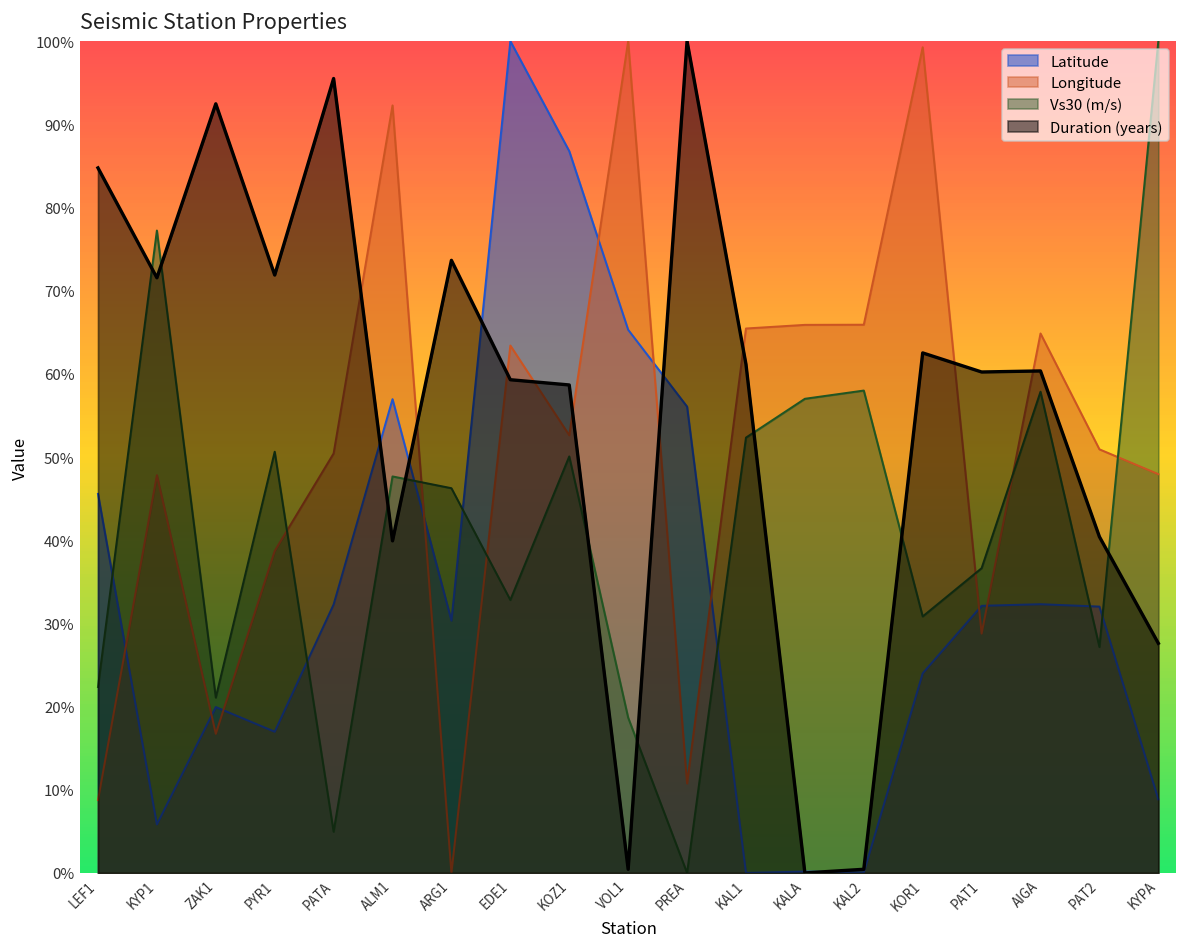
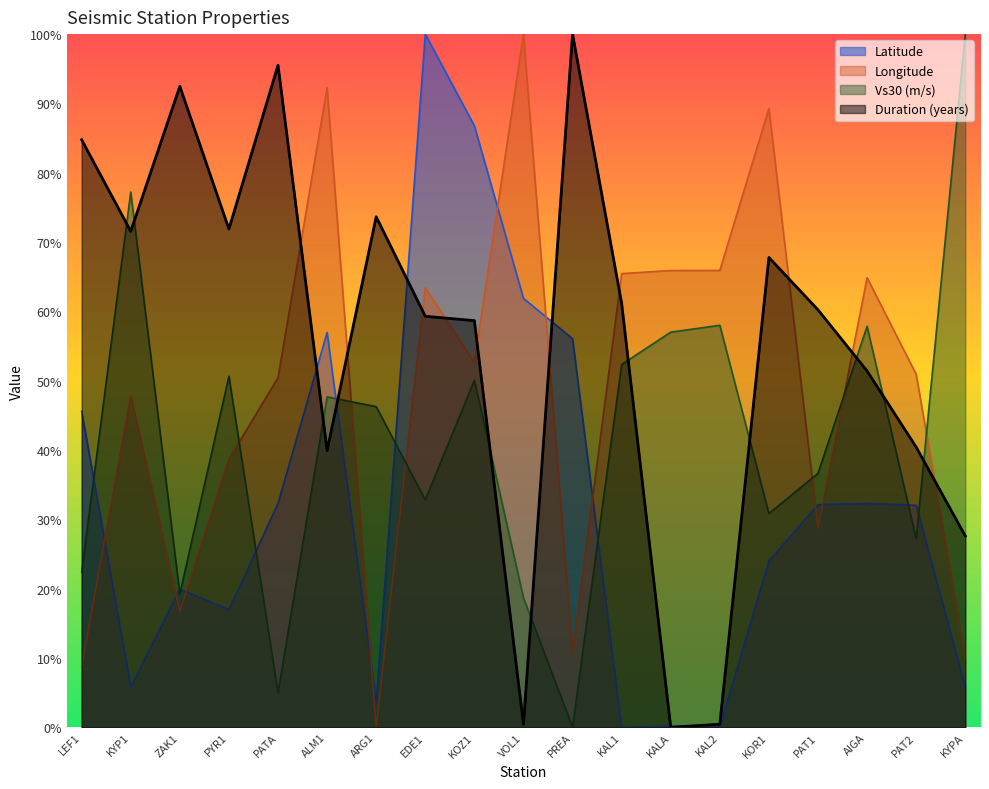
  {
    "Latitude": {
      "LEF1": "46%",
      "KYP1": "6%",
      "ZAK1": "20%",
      "PYR1": "17%",
      "PATA": "32%",
      "ALM1": "57%",
-     "ARG1": "30%",
+     "ARG1": "4%",
      "EDE1": "100%",
      "KOZ1": "87%",
-     "VOL1": "65%",
+     "VOL1": "62%",
      "PREA": "56%",
      "KAL1": "0%",
      "KAL2": "0%",
      "KOR1": "24%",
      "PAT1": "32%",
      "AIGA": "32%",
      "PAT2": "32%",
-     "KYPA": "9%"
+     "KYPA": "6%"
    },
    "Longitude": {
      "LEF1": "9%",
      "KYP1": "48%",
      "ZAK1": "17%",
      "PYR1": "39%",
      "PATA": "50%",
      "ALM1": "92%",
      "ARG1": "0%",
      "EDE1": "63%",
      "KOZ1": "53%",
      "VOL1": "100%",
      "PREA": "11%",
      "KAL1": "65%",
      "KALA": "66%",
      "KAL2": "66%",
-     "KOR1": "99%",
+     "KOR1": "89%",
      "PAT1": "29%",
      "AIGA": "65%",
      "PAT2": "51%",
-     "KYPA": "48%"
+     "KYPA": "10%"
    },
    "Vs30 (m/s)": {
      "LEF1": "22%",
      "KYP1": "77%",
-     "ZAK1": "21%",
+     "ZAK1": "19%",
      "PYR1": "51%",
      "PATA": "5%",
      "ALM1": "48%",
      "ARG1": "46%",
      "EDE1": "33%",
      "KOZ1": "50%",
      "VOL1": "19%",
      "PREA": "0%",
      "KAL1": "52%",
      "KALA": "57%",
      "KAL2": "58%",
      "KOR1": "31%",
      "PAT1": "37%",
      "AIGA": "58%",
      "PAT2": "27%",
      "KYPA": "100%"
    },
    "Duration (years)": {
      "LEF1": "85%",
      "KYP1": "72%",
      "ZAK1": "92%",
      "PYR1": "72%",
      "PATA": "96%",
      "ALM1": "40%",
      "ARG1": "74%",
      "EDE1": "59%",
      "KOZ1": "59%",
      "VOL1": "0%",
      "PREA": "100%",
      "KAL1": "61%",
      "KAL2": "0%",
-     "KOR1": "63%",
+     "KOR1": "68%",
      "PAT1": "60%",
-     "AIGA": "60%",
+     "AIGA": "51%",
      "PAT2": "40%",
      "KYPA": "28%"
    }
  }
